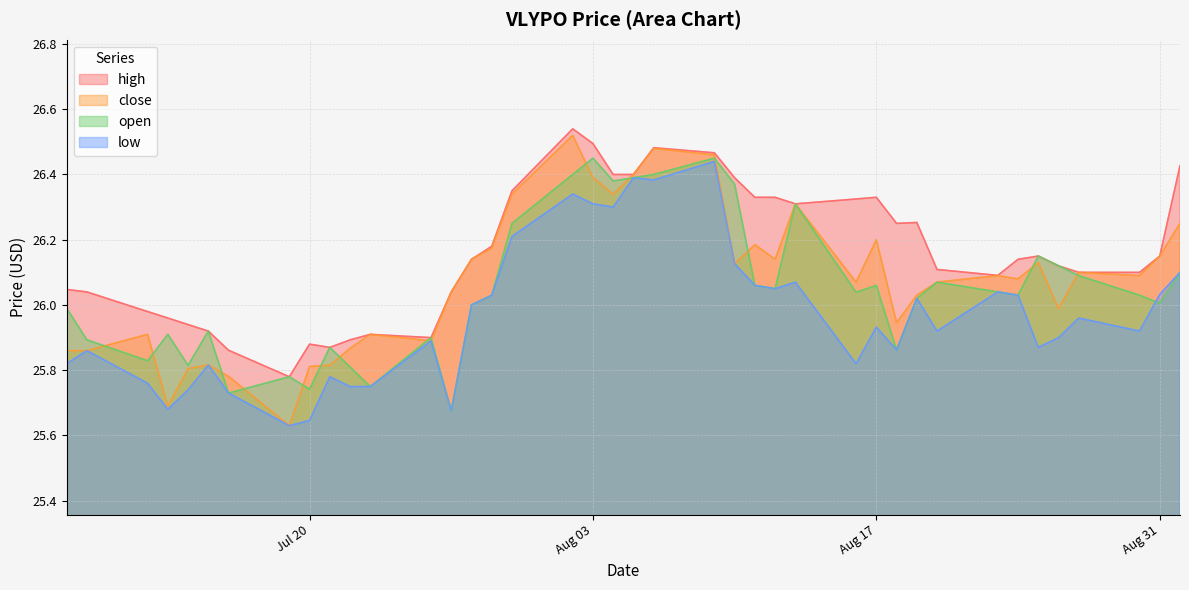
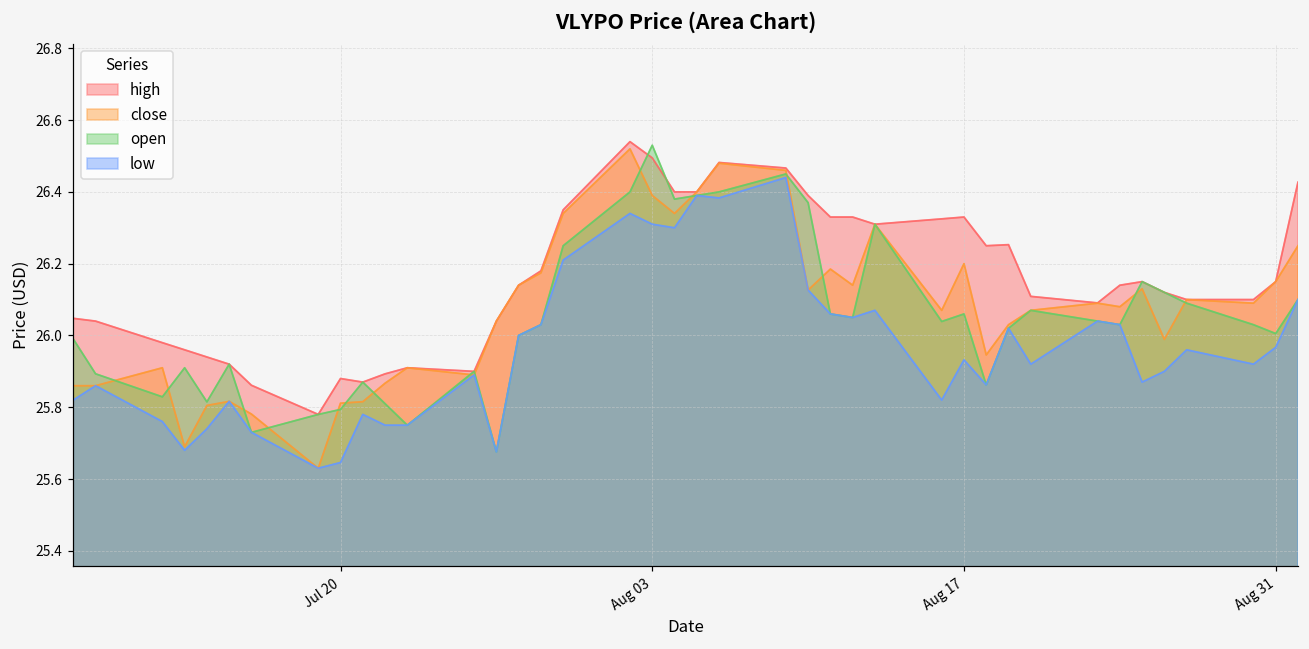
  {
    "open": {
-     "Jul 20": 25.74,
-     "Aug 03": 26.45,
+     "Jul 20": 25.79,
+     "Aug 03": 26.53,
      "Aug 17": 26.06,
      "Aug 31": 26.01
    },
    "low": {
      "Jul 20": 25.65,
      "Aug 03": 26.31,
      "Aug 17": 25.93,
-     "Aug 31": 26.03
+     "Aug 31": 25.97
    }
  }
